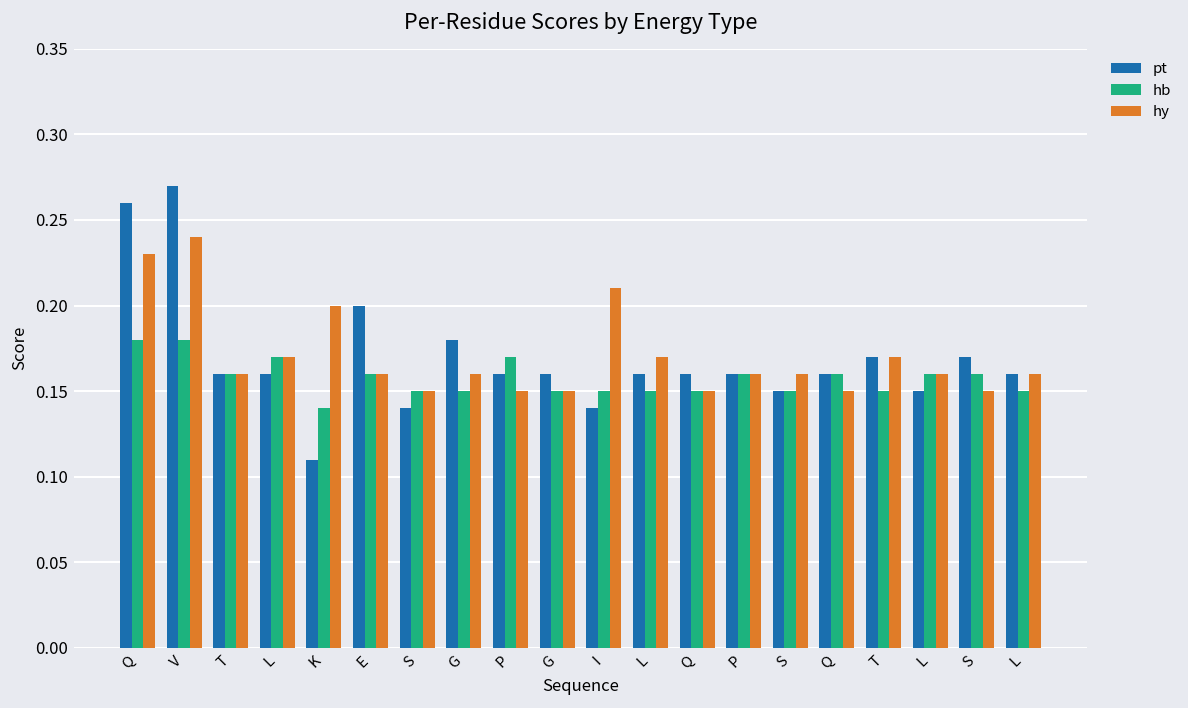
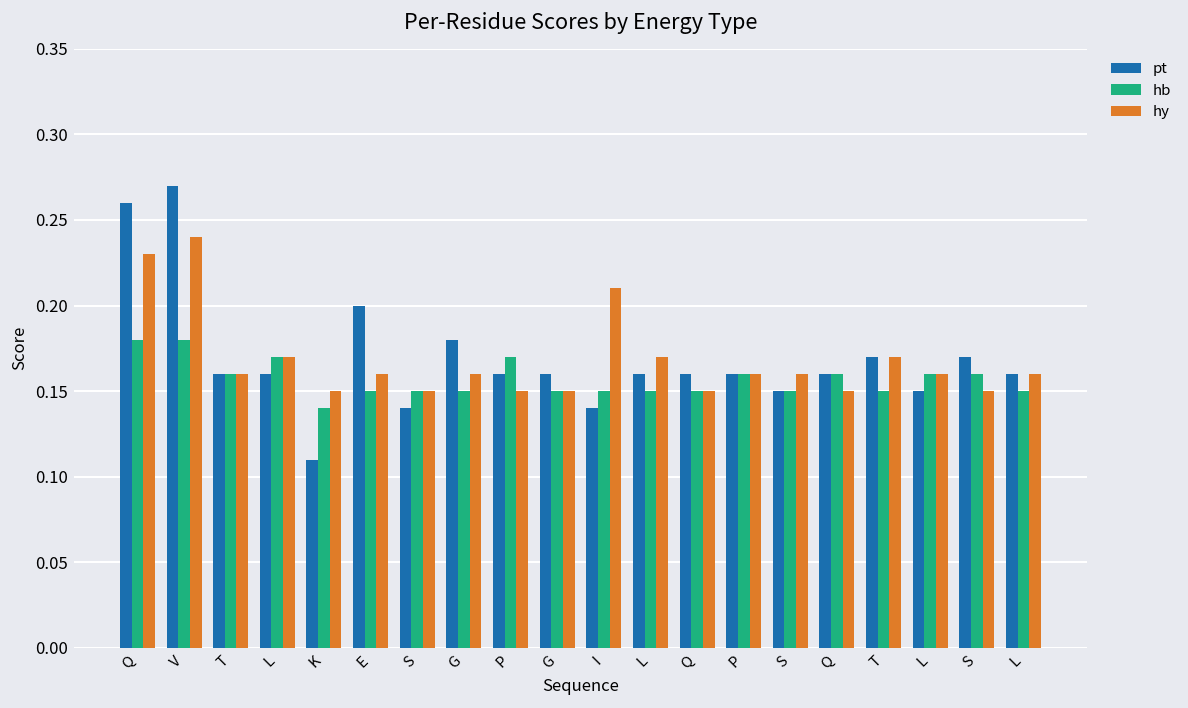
  {
    "pt": {
      "V": 0.27,
      "K": 0.11,
      "E": 0.20,
      "I": 0.14
    },
    "hb": {
      "V": 0.18,
      "K": 0.14,
-     "E": 0.16,
+     "E": 0.15,
      "I": 0.15
    },
    "hy": {
      "V": 0.24,
-     "K": 0.20,
+     "K": 0.15,
      "E": 0.16,
      "I": 0.21
    }
  }
